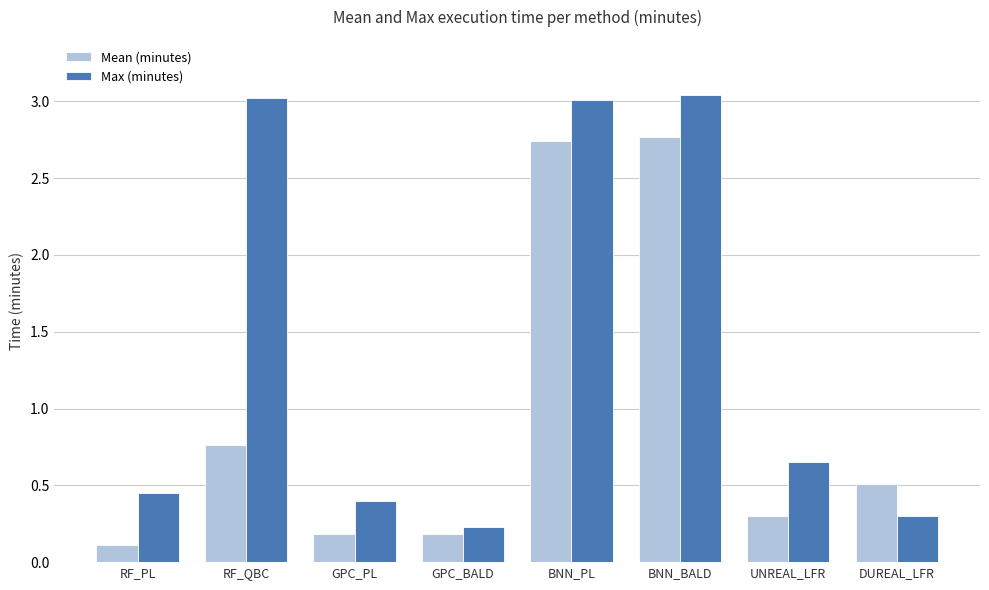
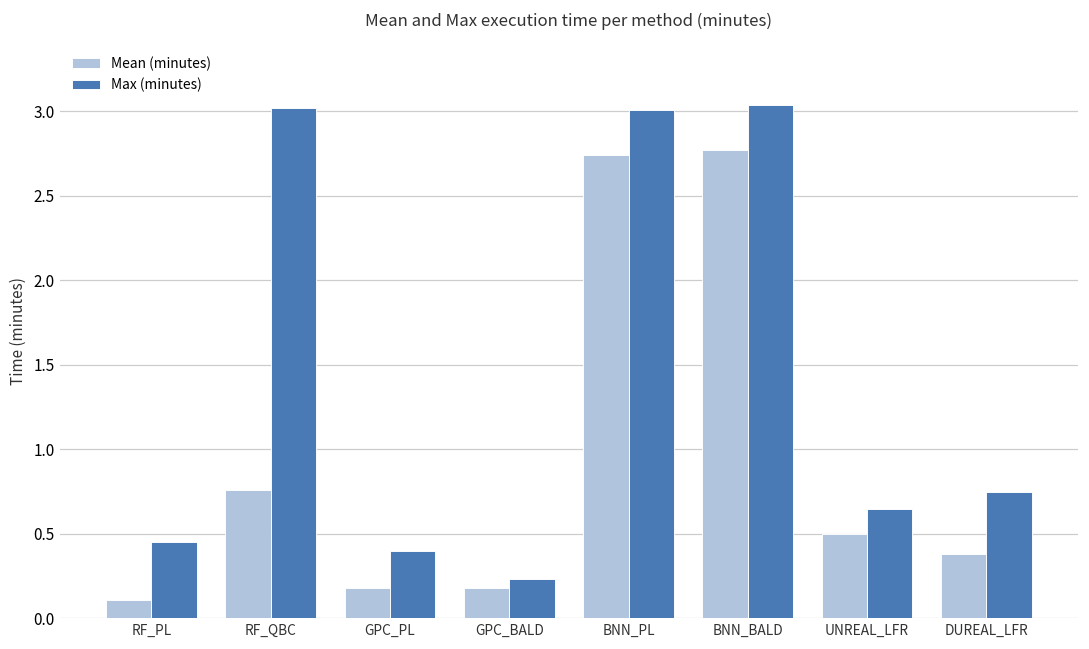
  {
    "Mean (minutes)": {
      "RF_PL": 0.11,
      "RF_QBC": 0.76,
      "GPC_PL": 0.18,
      "GPC_BALD": 0.18,
      "BNN_PL": 2.74,
      "BNN_BALD": 2.77,
-     "UNREAL_LFR": 0.3,
-     "DUREAL_LFR": 0.51
+     "UNREAL_LFR": 0.5,
+     "DUREAL_LFR": 0.38
    },
    "Max (minutes)": {
      "RF_PL": 0.45,
      "RF_QBC": 3.02,
      "GPC_PL": 0.40,
      "GPC_BALD": 0.23,
      "BNN_PL": 3.01,
      "BNN_BALD": 3.04,
      "UNREAL_LFR": 0.65,
-     "DUREAL_LFR": 0.30
+     "DUREAL_LFR": 0.75
    }
  }
